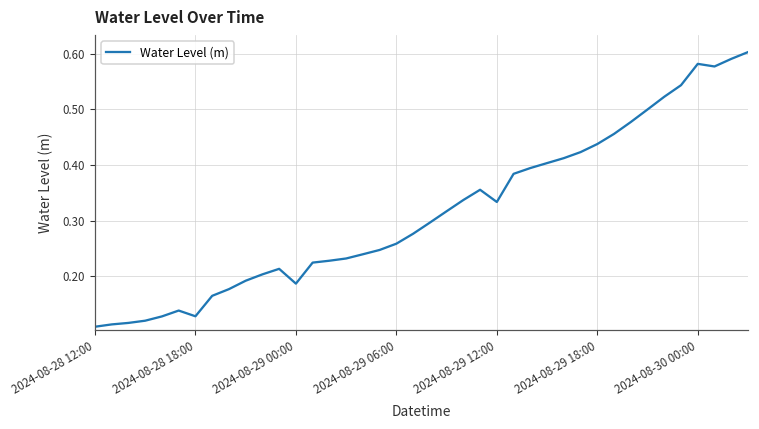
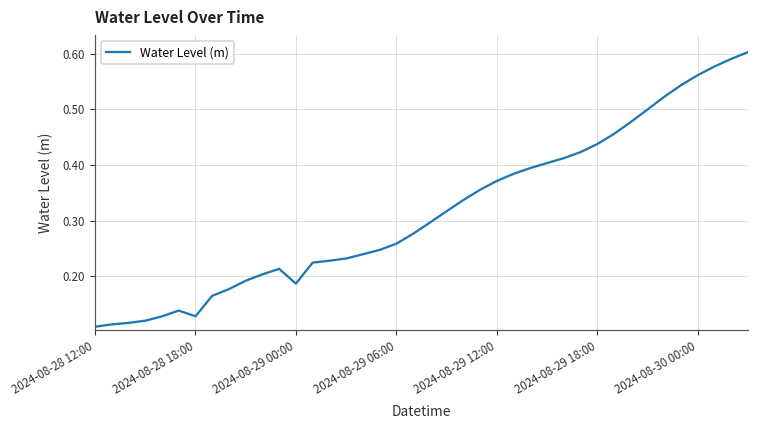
  {
    "2024-08-28 12:00": 0.11,
    "2024-08-28 18:00": 0.13,
    "2024-08-29 00:00": 0.19,
    "2024-08-29 06:00": 0.26,
-   "2024-08-29 12:00": 0.33,
+   "2024-08-29 12:00": 0.37,
    "2024-08-29 18:00": 0.44,
-   "2024-08-30 00:00": 0.58
+   "2024-08-30 00:00": 0.56
  }
